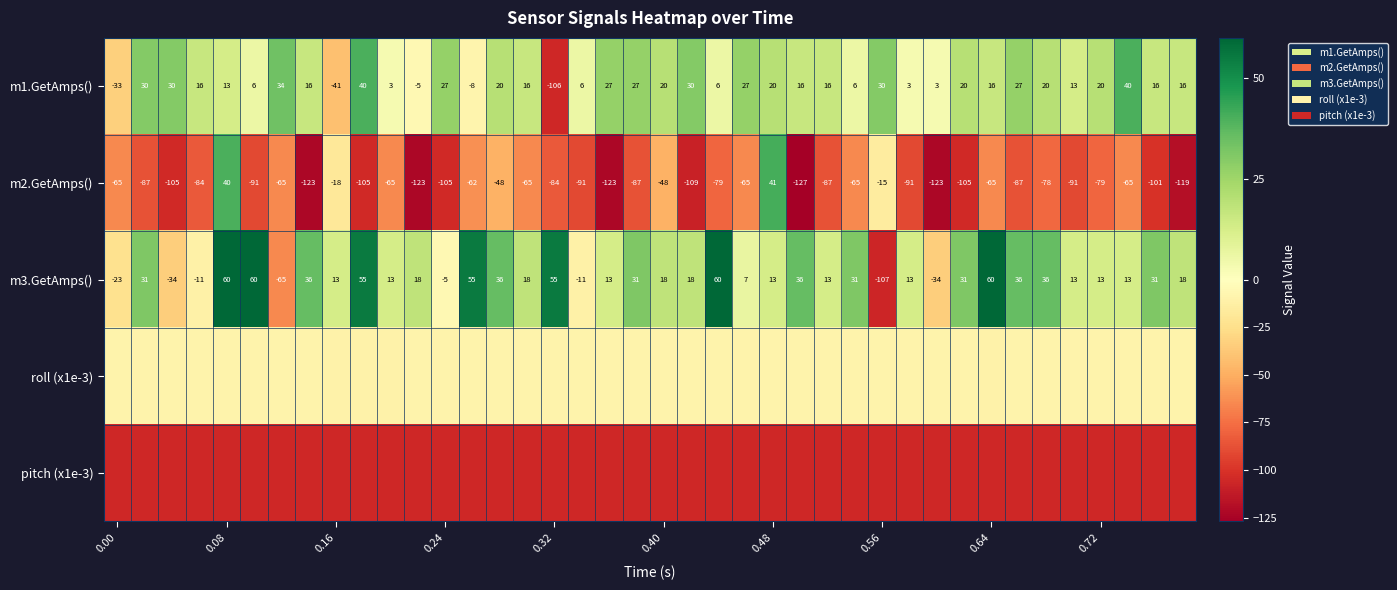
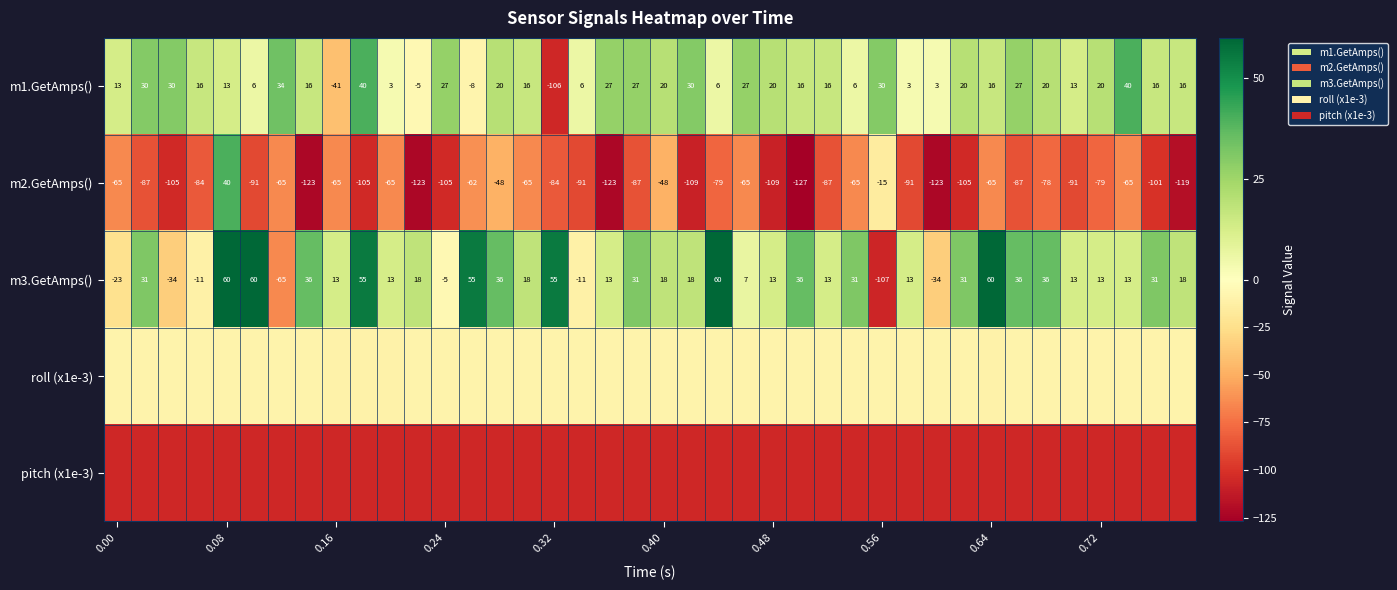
  {
    "m1.GetAmps()": {
-     "0.00": -33,
+     "0.00": 13,
      "0.08": 13,
      "0.16": -41,
      "0.24": 27,
      "0.32": -106,
      "0.40": 20,
      "0.48": 20,
      "0.56": 30,
      "0.64": 16,
      "0.72": 20
    },
    "m2.GetAmps()": {
      "0.00": -65,
      "0.08": 40,
-     "0.16": -18,
+     "0.16": -65,
      "0.24": -105,
      "0.32": -84,
      "0.40": -48,
-     "0.48": 41,
+     "0.48": -109,
      "0.56": -15,
      "0.64": -65,
      "0.72": -79
    },
    "m3.GetAmps()": {
      "0.00": -23,
      "0.08": 60,
      "0.16": 13,
      "0.24": -5,
      "0.32": 55,
      "0.40": 18,
      "0.48": 13,
      "0.56": -107,
      "0.64": 60,
      "0.72": 13
    }
  }
